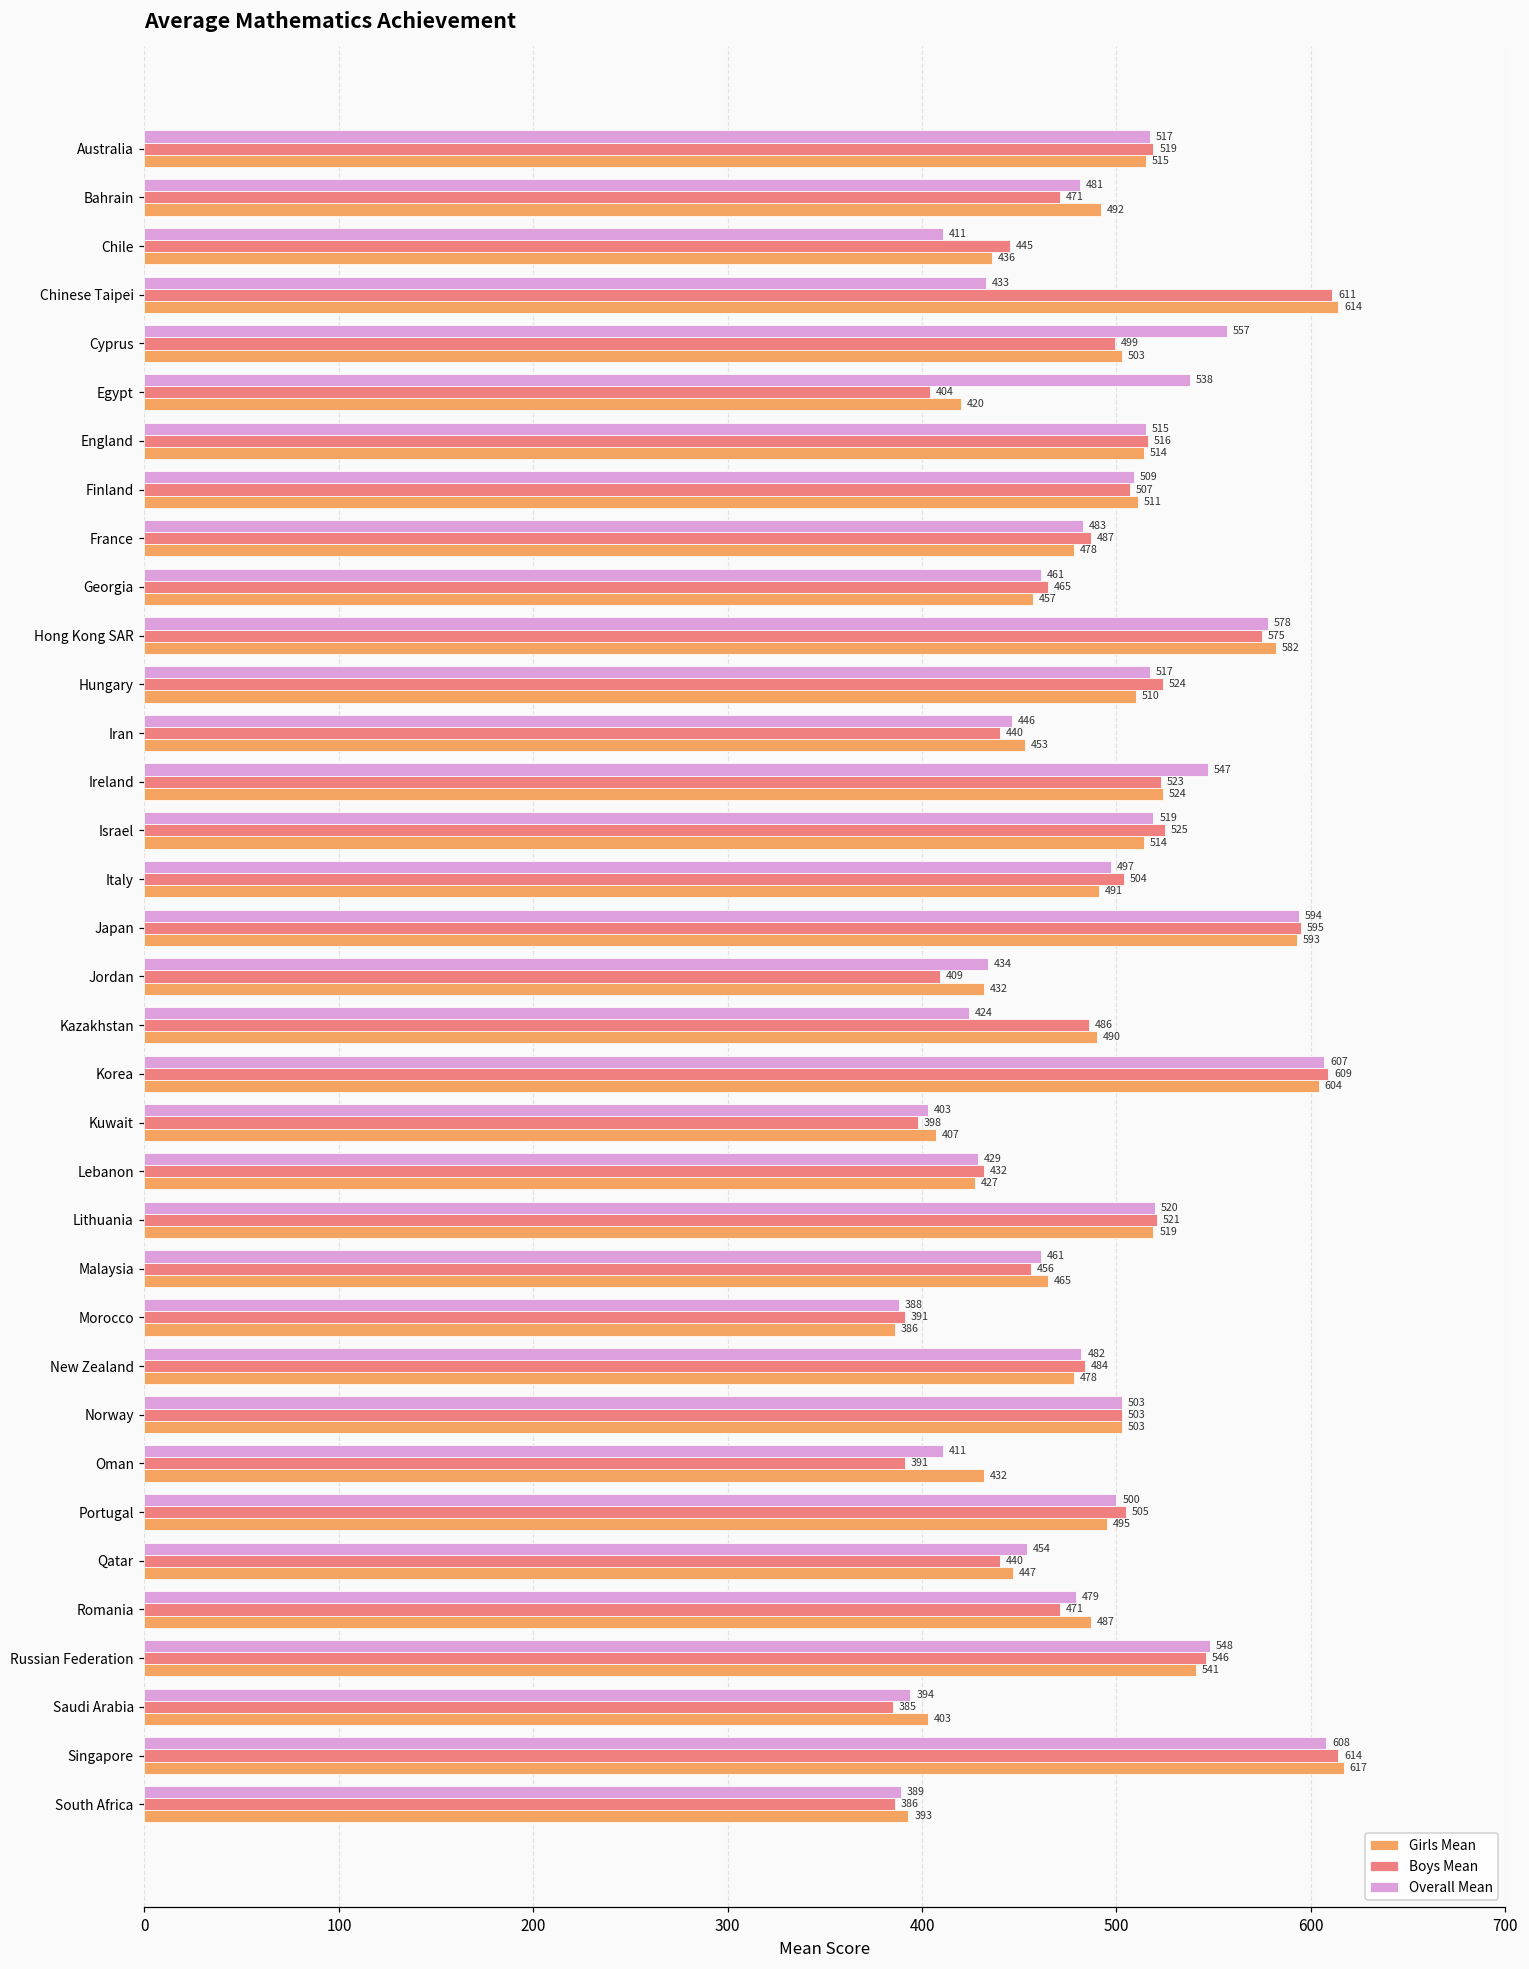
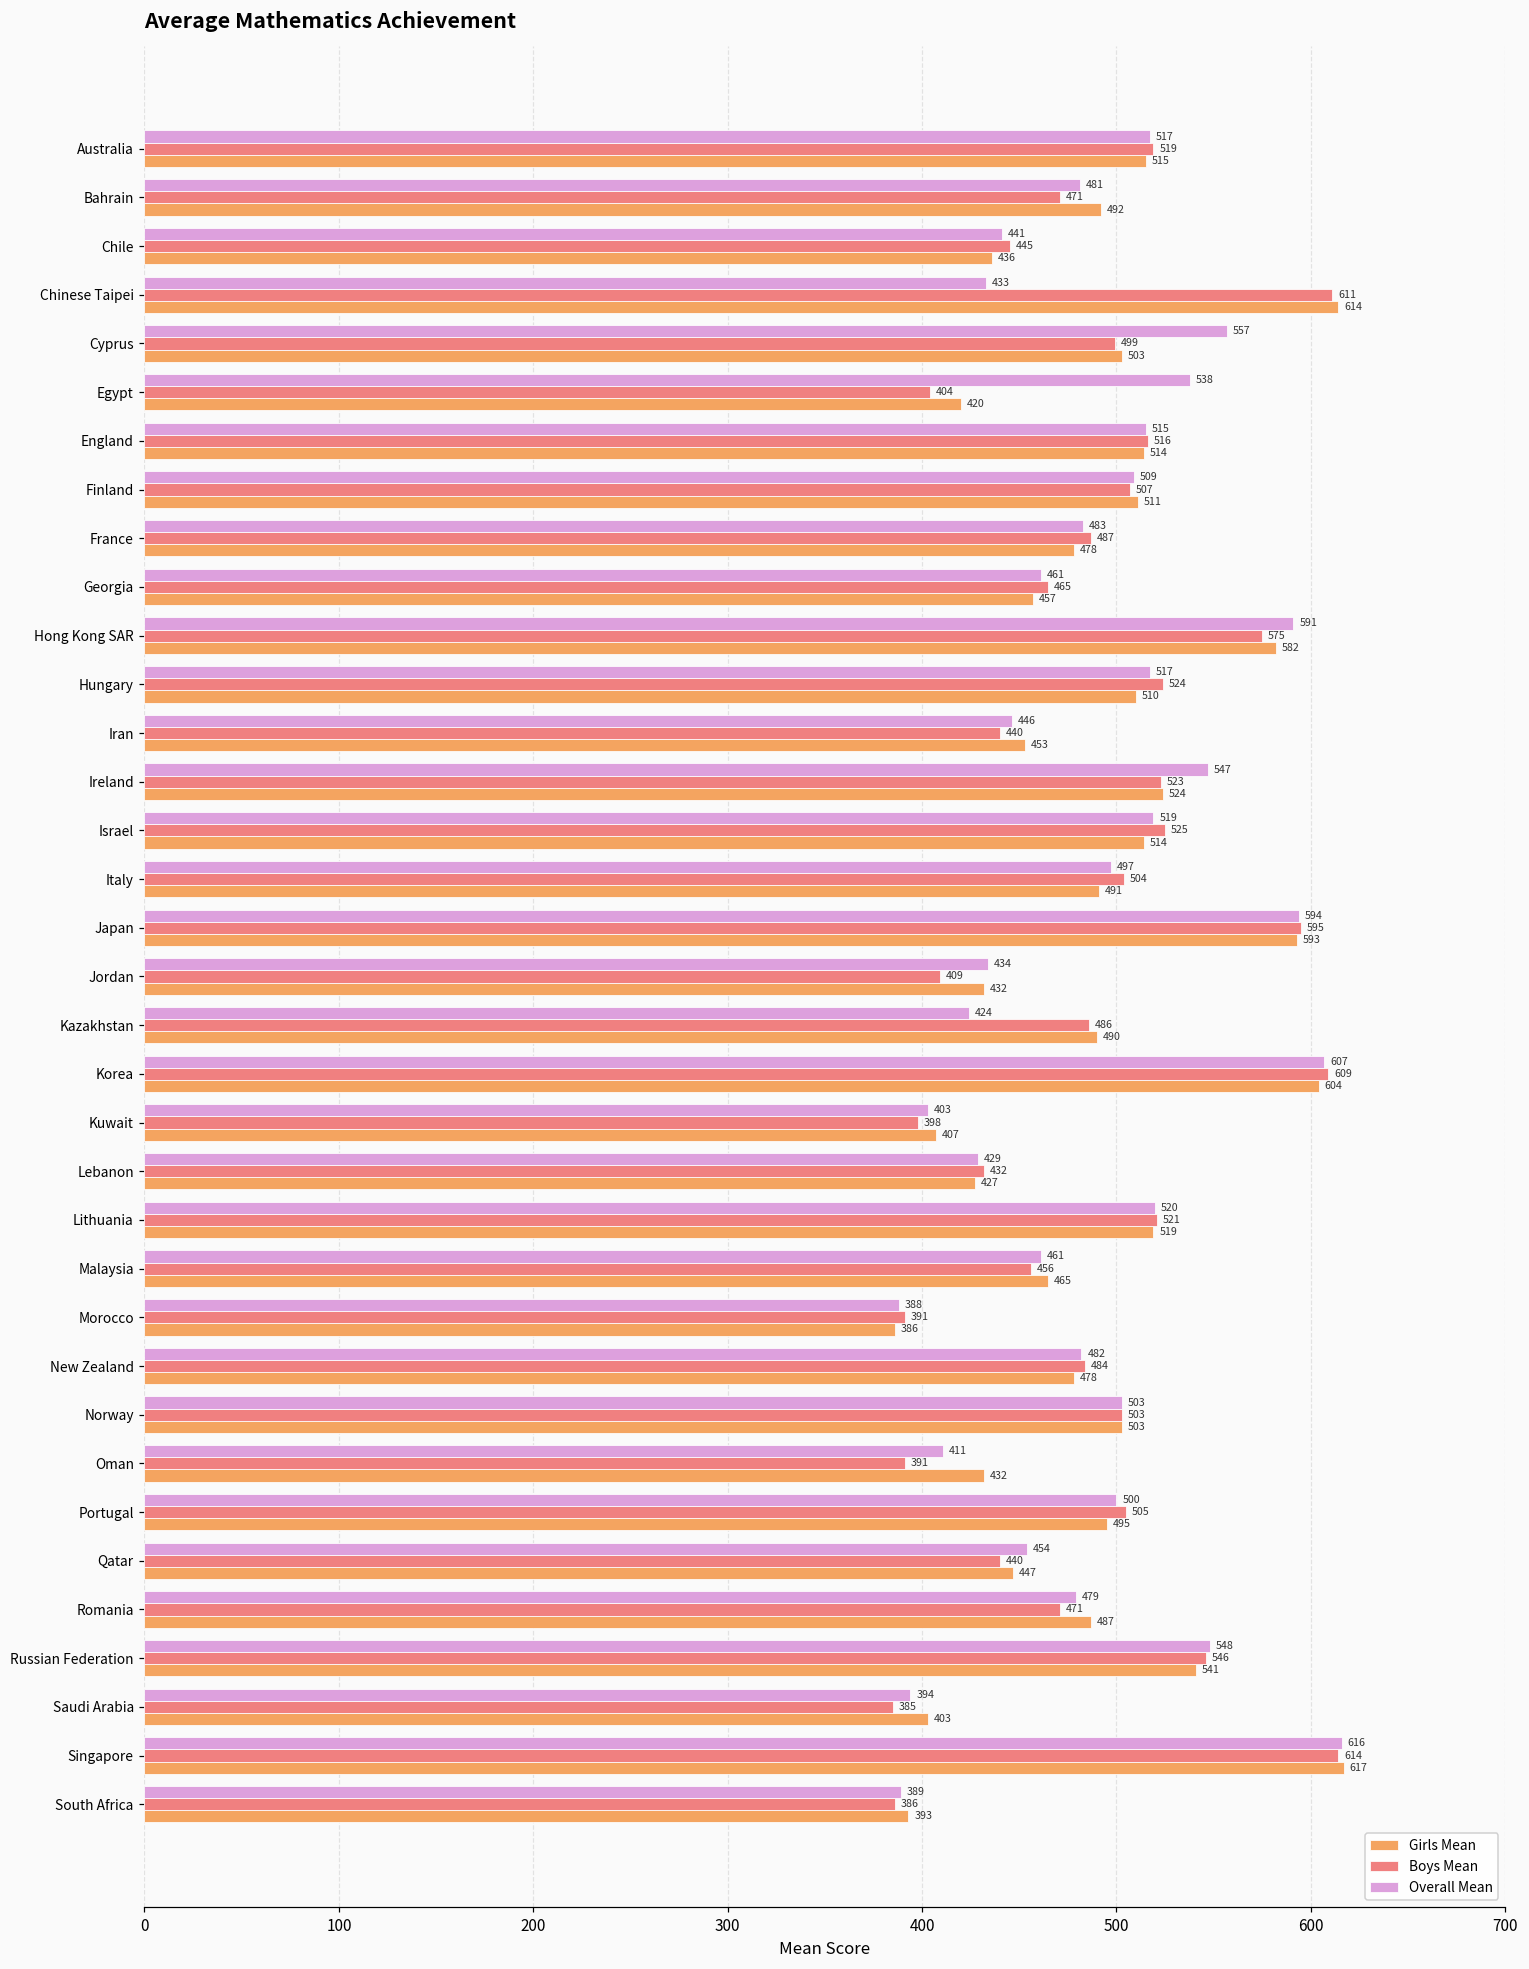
  {
    "Overall Mean": {
      "Australia": 517,
      "Bahrain": 481,
-     "Chile": 411,
+     "Chile": 441,
      "Chinese Taipei": 433,
      "Cyprus": 557,
      "Egypt": 538,
      "England": 515,
      "Finland": 509,
      "France": 483,
      "Georgia": 461,
-     "Hong Kong SAR": 578,
+     "Hong Kong SAR": 591,
      "Hungary": 517,
      "Iran": 446,
      "Ireland": 547,
      "Israel": 519,
      "Italy": 497,
      "Japan": 594,
      "Jordan": 434,
      "Kazakhstan": 424,
      "Korea": 607,
      "Kuwait": 403,
      "Lebanon": 429,
      "Lithuania": 520,
      "Malaysia": 461,
      "Morocco": 388,
      "New Zealand": 482,
      "Norway": 503,
      "Oman": 411,
      "Portugal": 500,
      "Qatar": 454,
      "Romania": 479,
      "Russian Federation": 548,
      "Saudi Arabia": 394,
-     "Singapore": 608,
+     "Singapore": 616,
      "South Africa": 389
    }
  }
